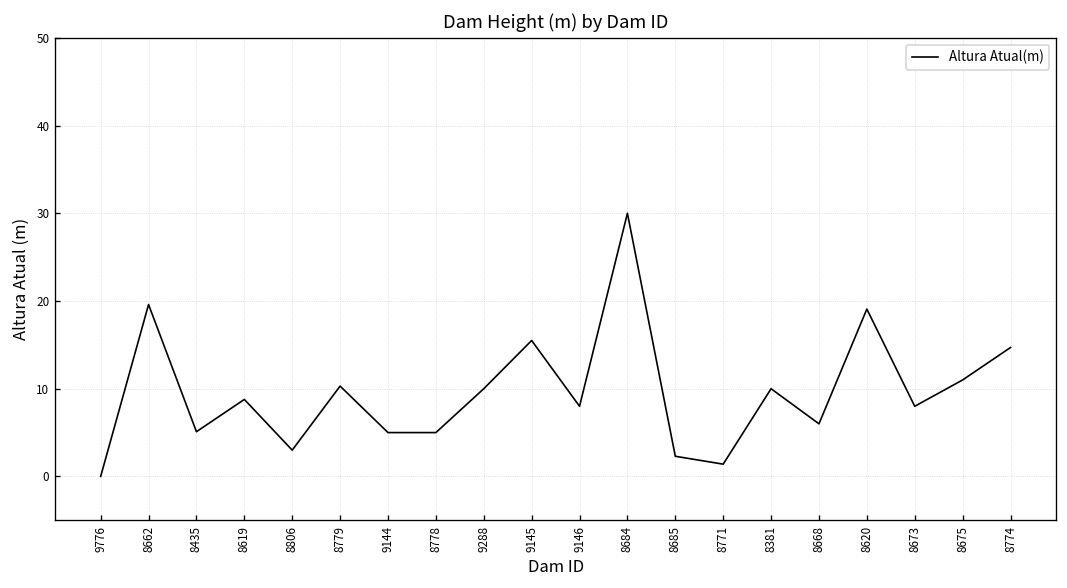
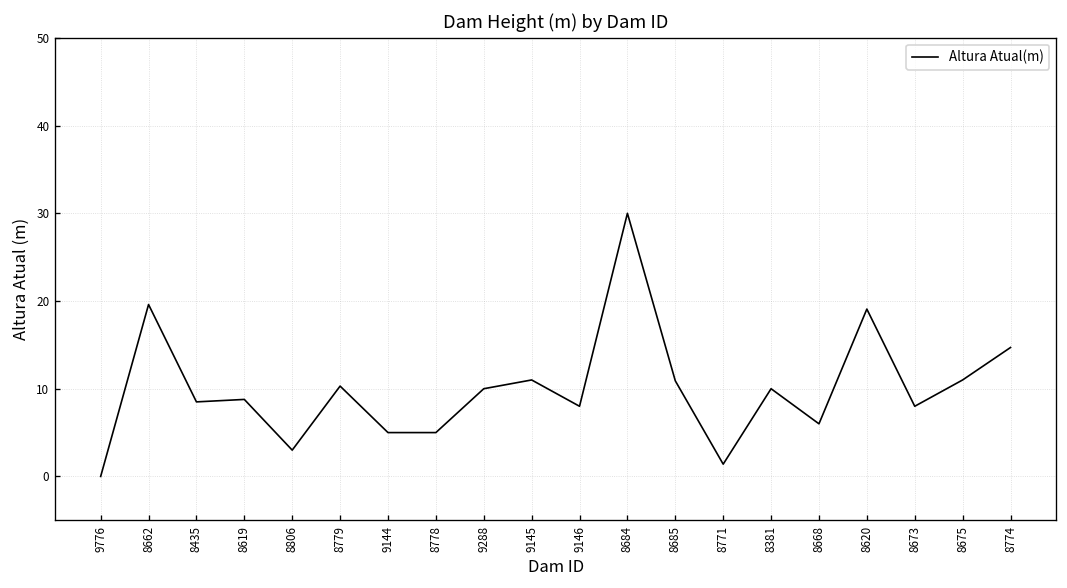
  {
    "9776": 0,
    "8662": 20,
-   "8435": 5,
+   "8435": 9,
    "8619": 9,
    "8806": 3,
    "8779": 10,
    "9144": 5,
    "8778": 5,
    "9288": 10,
-   "9145": 16,
+   "9145": 11,
    "9146": 8,
    "8684": 30,
-   "8685": 2,
+   "8685": 11,
    "8771": 1,
    "8381": 10,
    "8668": 6,
    "8620": 19,
    "8673": 8,
    "8675": 11,
    "8774": 15
  }
